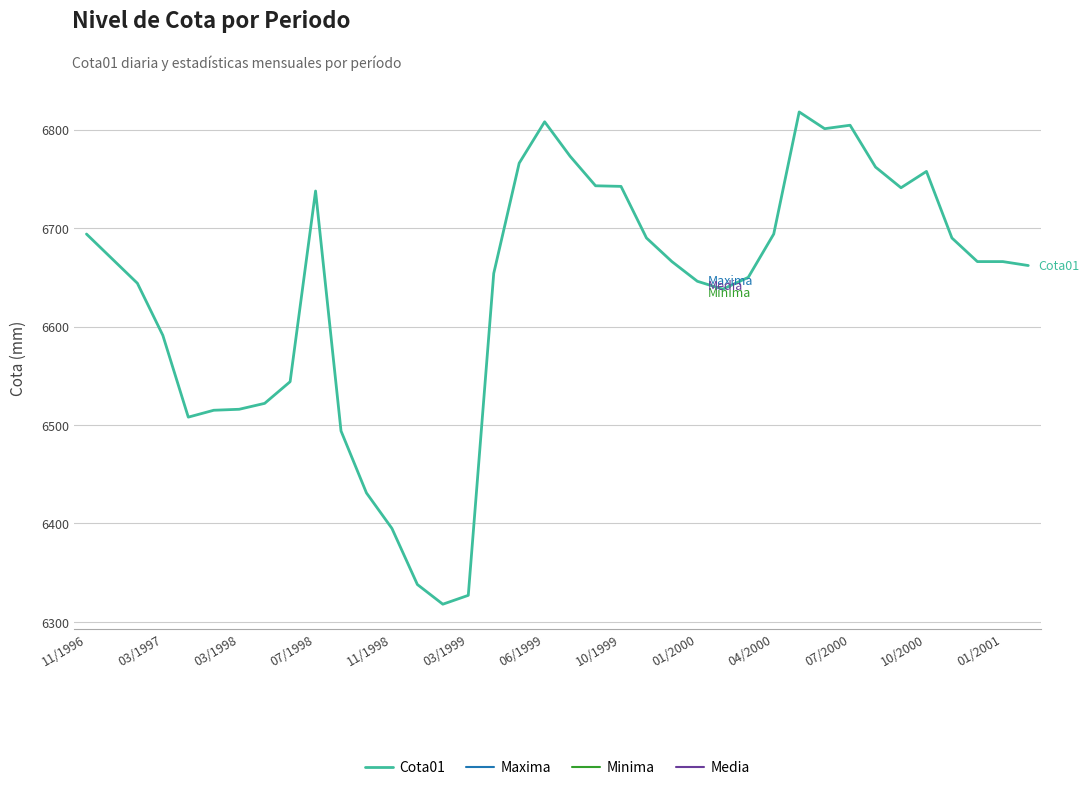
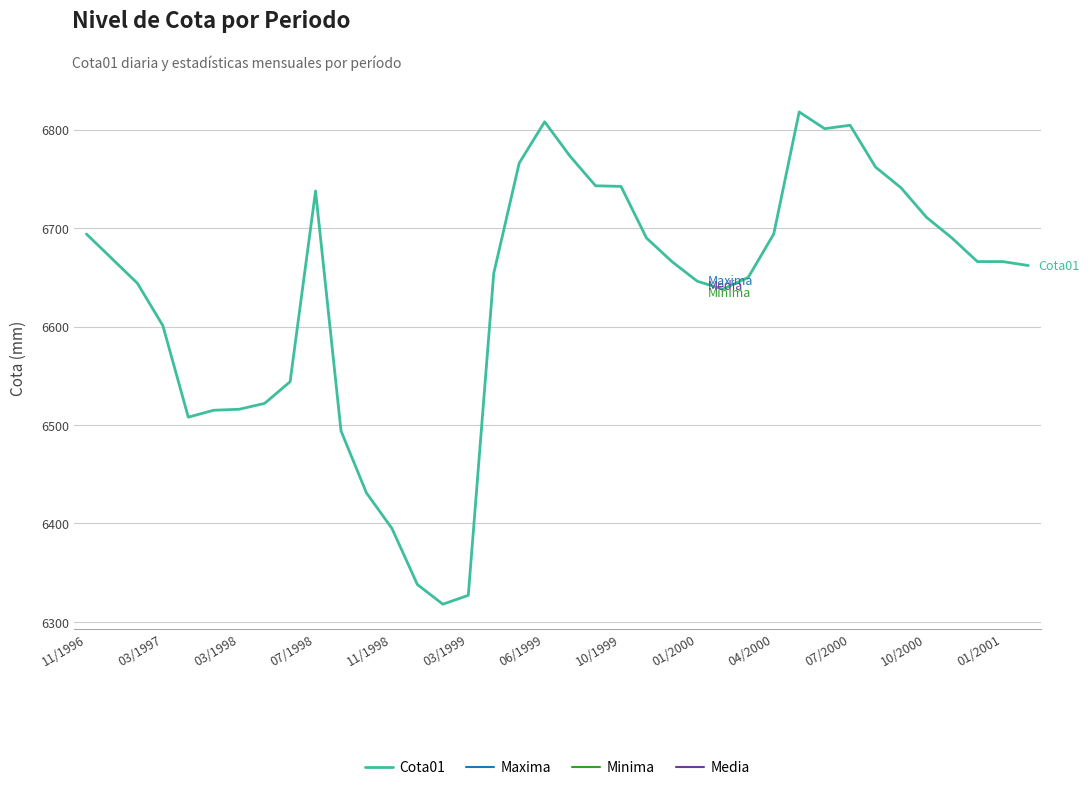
  {
    "Cota01": {
      "11/1996": 6690,
-     "03/1997": 6590,
+     "03/1997": 6600,
      "03/1998": 6520,
      "07/1998": 6740,
      "11/1998": 6400,
      "03/1999": 6330,
      "06/1999": 6810,
      "10/1999": 6740,
      "04/2000": 6690,
      "07/2000": 6800,
-     "10/2000": 6760,
+     "10/2000": 6710,
      "01/2001": 6670
    },
    "Minima": {
      "01/2000": 6630
    },
    "Media": {
      "01/2000": 6640
    }
  }
